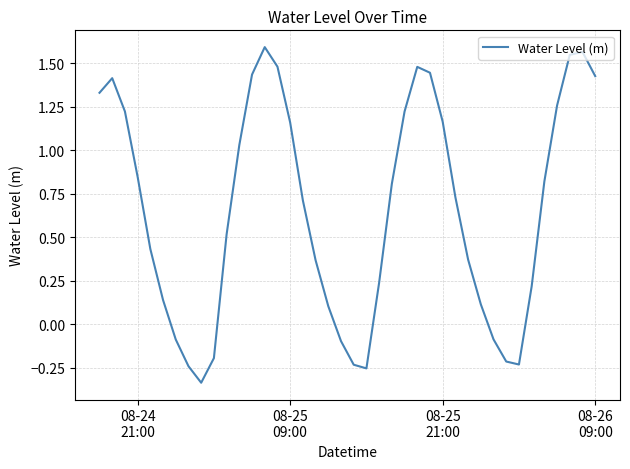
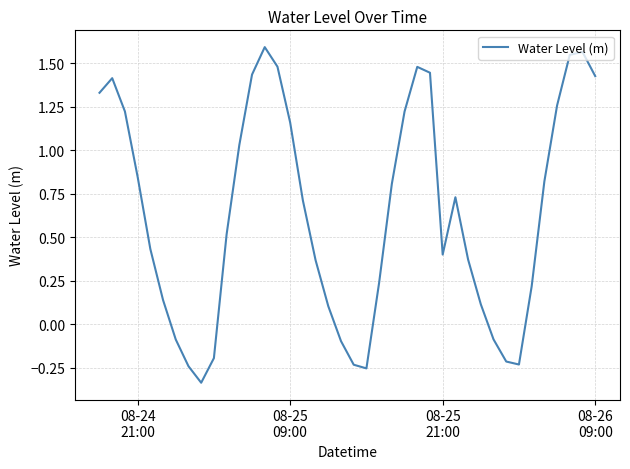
  {
    "08-24 21:00": 0.85,
    "08-25 09:00": 1.16,
-   "08-25 21:00": 1.16,
+   "08-25 21:00": 0.40,
    "08-26 09:00": 1.43
  }
